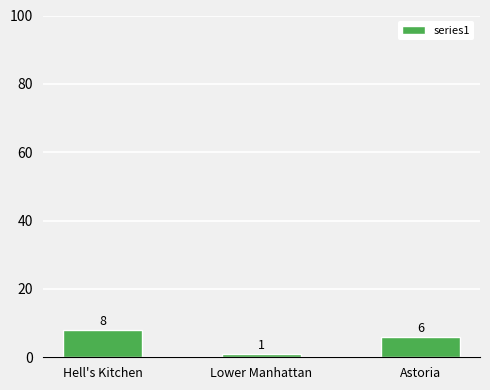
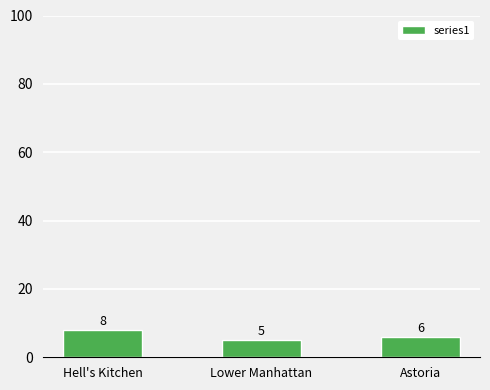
  {
    "Hell's Kitchen": 8,
-   "Lower Manhattan": 1,
+   "Lower Manhattan": 5,
    "Astoria": 6
  }
